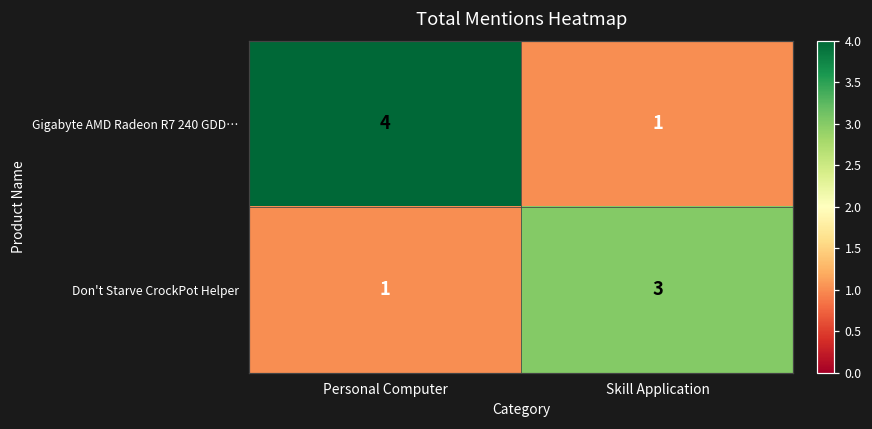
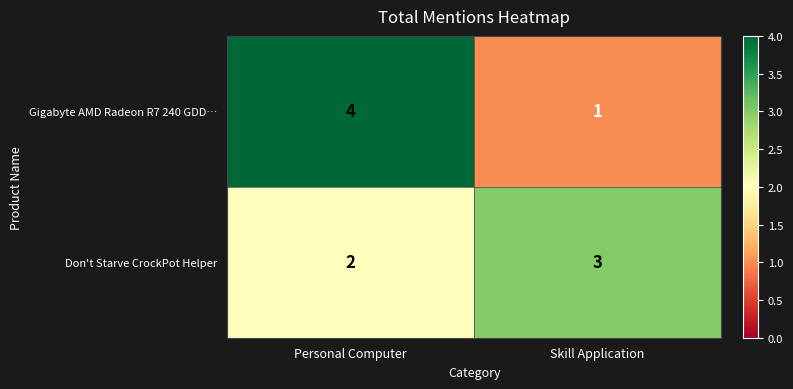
  {
    "Gigabyte AMD Radeon R7 240 GDD…": {
      "Personal Computer": 4,
      "Skill Application": 1
    },
    "Don't Starve CrockPot Helper": {
-     "Personal Computer": 1,
+     "Personal Computer": 2,
      "Skill Application": 3
    }
  }
